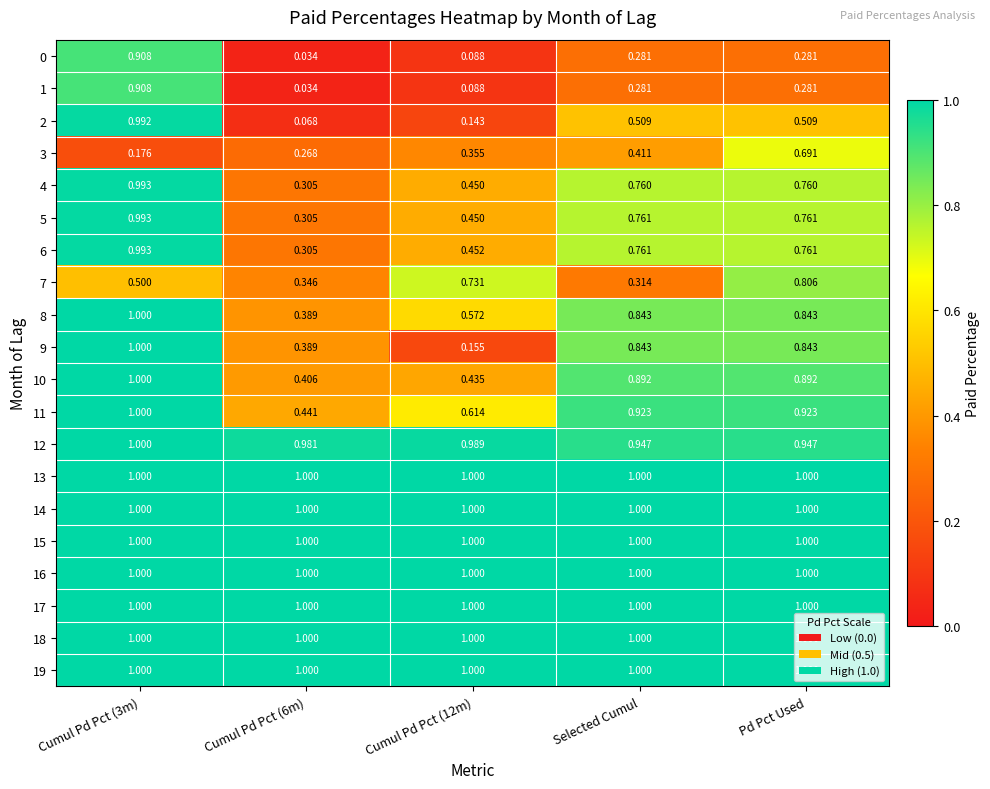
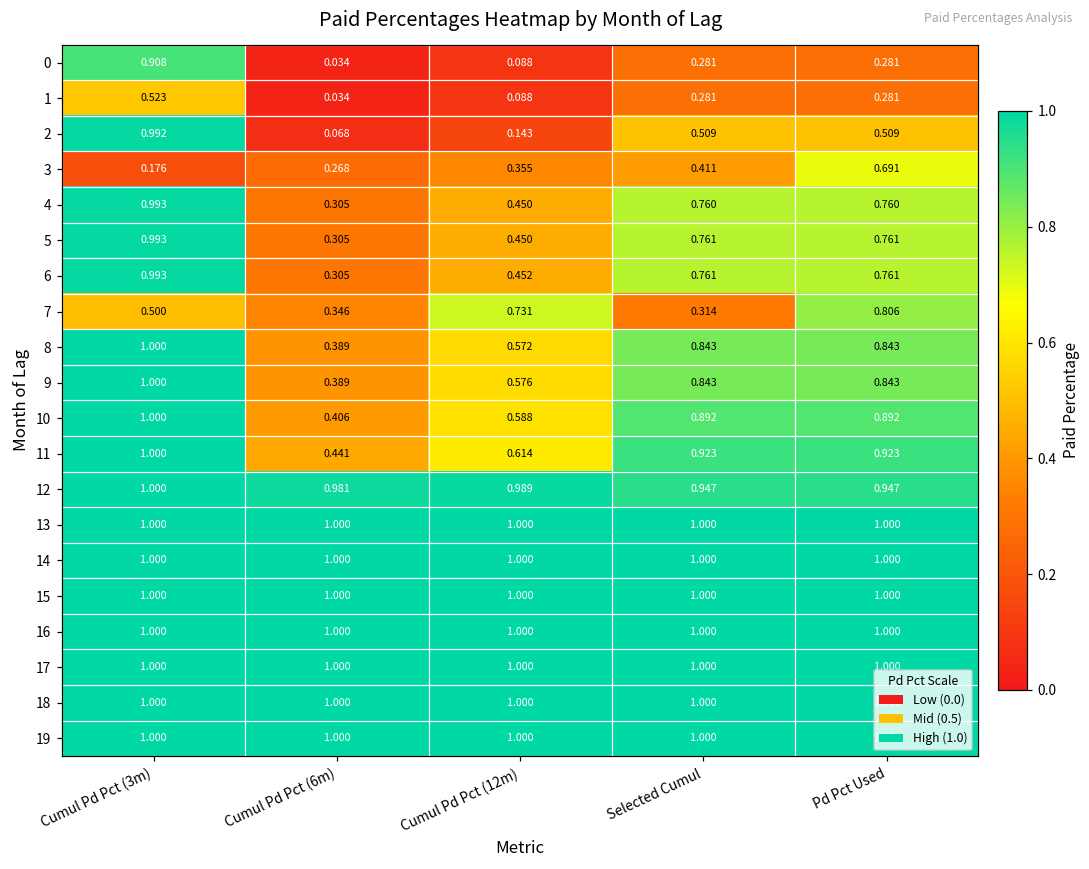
  {
    "0": {
      "Cumul Pd Pct (3m)": 0.908,
      "Cumul Pd Pct (6m)": 0.034,
      "Cumul Pd Pct (12m)": 0.088,
      "Selected Cumul": 0.281,
      "Pd Pct Used": 0.281
    },
    "1": {
-     "Cumul Pd Pct (3m)": 0.908,
+     "Cumul Pd Pct (3m)": 0.523,
      "Cumul Pd Pct (6m)": 0.034,
      "Cumul Pd Pct (12m)": 0.088,
      "Selected Cumul": 0.281,
      "Pd Pct Used": 0.281
    },
    "2": {
      "Cumul Pd Pct (3m)": 0.992,
      "Cumul Pd Pct (6m)": 0.068,
      "Cumul Pd Pct (12m)": 0.143,
      "Selected Cumul": 0.509,
      "Pd Pct Used": 0.509
    },
    "3": {
      "Cumul Pd Pct (3m)": 0.176,
      "Cumul Pd Pct (6m)": 0.268,
      "Cumul Pd Pct (12m)": 0.355,
      "Selected Cumul": 0.411,
      "Pd Pct Used": 0.691
    },
    "4": {
      "Cumul Pd Pct (3m)": 0.993,
      "Cumul Pd Pct (6m)": 0.305,
      "Cumul Pd Pct (12m)": 0.450,
      "Selected Cumul": 0.760,
      "Pd Pct Used": 0.760
    },
    "5": {
      "Cumul Pd Pct (3m)": 0.993,
      "Cumul Pd Pct (6m)": 0.305,
      "Cumul Pd Pct (12m)": 0.450,
      "Selected Cumul": 0.761,
      "Pd Pct Used": 0.761
    },
    "6": {
      "Cumul Pd Pct (3m)": 0.993,
      "Cumul Pd Pct (6m)": 0.305,
      "Cumul Pd Pct (12m)": 0.452,
      "Selected Cumul": 0.761,
      "Pd Pct Used": 0.761
    },
    "7": {
      "Cumul Pd Pct (3m)": 0.500,
      "Cumul Pd Pct (6m)": 0.346,
      "Cumul Pd Pct (12m)": 0.731,
      "Selected Cumul": 0.314,
      "Pd Pct Used": 0.806
    },
    "8": {
      "Cumul Pd Pct (3m)": 1.000,
      "Cumul Pd Pct (6m)": 0.389,
      "Cumul Pd Pct (12m)": 0.572,
      "Selected Cumul": 0.843,
      "Pd Pct Used": 0.843
    },
    "9": {
      "Cumul Pd Pct (3m)": 1.000,
      "Cumul Pd Pct (6m)": 0.389,
-     "Cumul Pd Pct (12m)": 0.155,
+     "Cumul Pd Pct (12m)": 0.576,
      "Selected Cumul": 0.843,
      "Pd Pct Used": 0.843
    },
    "10": {
      "Cumul Pd Pct (3m)": 1.000,
      "Cumul Pd Pct (6m)": 0.406,
-     "Cumul Pd Pct (12m)": 0.435,
+     "Cumul Pd Pct (12m)": 0.588,
      "Selected Cumul": 0.892,
      "Pd Pct Used": 0.892
    },
    "11": {
      "Cumul Pd Pct (3m)": 1.000,
      "Cumul Pd Pct (6m)": 0.441,
      "Cumul Pd Pct (12m)": 0.614,
      "Selected Cumul": 0.923,
      "Pd Pct Used": 0.923
    },
    "12": {
      "Cumul Pd Pct (3m)": 1.000,
      "Cumul Pd Pct (6m)": 0.981,
      "Cumul Pd Pct (12m)": 0.989,
      "Selected Cumul": 0.947,
      "Pd Pct Used": 0.947
    },
    "13": {
      "Cumul Pd Pct (3m)": 1.000,
      "Cumul Pd Pct (6m)": 1.000,
      "Cumul Pd Pct (12m)": 1.000,
      "Selected Cumul": 1.000,
      "Pd Pct Used": 1.000
    },
    "14": {
      "Cumul Pd Pct (3m)": 1.000,
      "Cumul Pd Pct (6m)": 1.000,
      "Cumul Pd Pct (12m)": 1.000,
      "Selected Cumul": 1.000,
      "Pd Pct Used": 1.000
    },
    "15": {
      "Cumul Pd Pct (3m)": 1.000,
      "Cumul Pd Pct (6m)": 1.000,
      "Cumul Pd Pct (12m)": 1.000,
      "Selected Cumul": 1.000,
      "Pd Pct Used": 1.000
    },
    "16": {
      "Cumul Pd Pct (3m)": 1.000,
      "Cumul Pd Pct (6m)": 1.000,
      "Cumul Pd Pct (12m)": 1.000,
      "Selected Cumul": 1.000,
      "Pd Pct Used": 1.000
    },
    "17": {
      "Cumul Pd Pct (3m)": 1.000,
      "Cumul Pd Pct (6m)": 1.000,
      "Cumul Pd Pct (12m)": 1.000,
      "Selected Cumul": 1.000,
      "Pd Pct Used": 1.000
    },
    "18": {
      "Cumul Pd Pct (3m)": 1.000,
      "Cumul Pd Pct (6m)": 1.000,
      "Cumul Pd Pct (12m)": 1.000,
      "Selected Cumul": 1.000
    },
    "19": {
      "Cumul Pd Pct (3m)": 1.000,
      "Cumul Pd Pct (6m)": 1.000,
      "Cumul Pd Pct (12m)": 1.000,
      "Selected Cumul": 1.000
    }
  }
